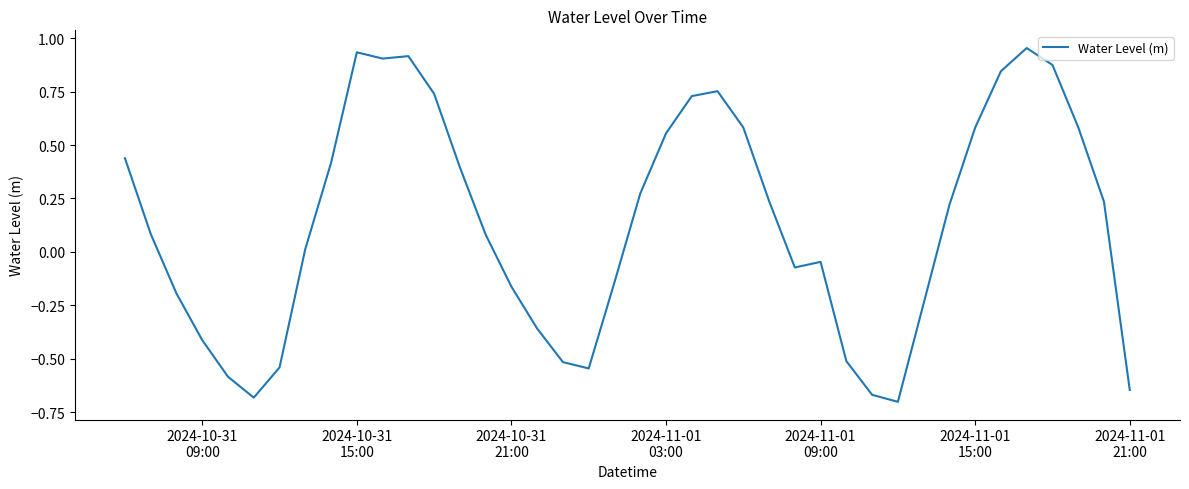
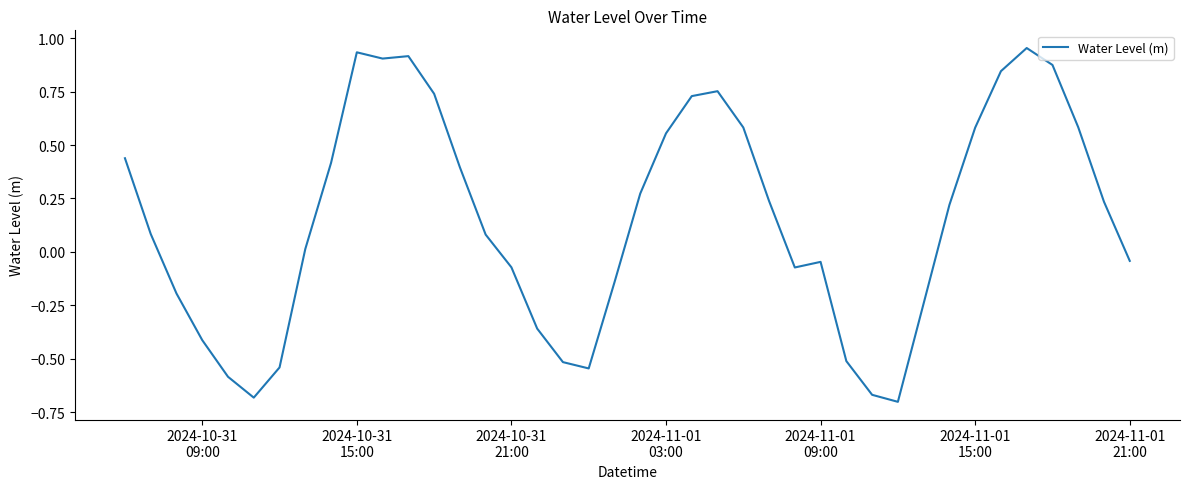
  {
    "2024-10-31 09:00": -0.41,
    "2024-10-31 15:00": 0.93,
-   "2024-10-31 21:00": -0.16,
+   "2024-10-31 21:00": -0.07,
    "2024-11-01 03:00": 0.55,
    "2024-11-01 09:00": -0.05,
    "2024-11-01 15:00": 0.58,
-   "2024-11-01 21:00": -0.65
+   "2024-11-01 21:00": -0.04
  }
